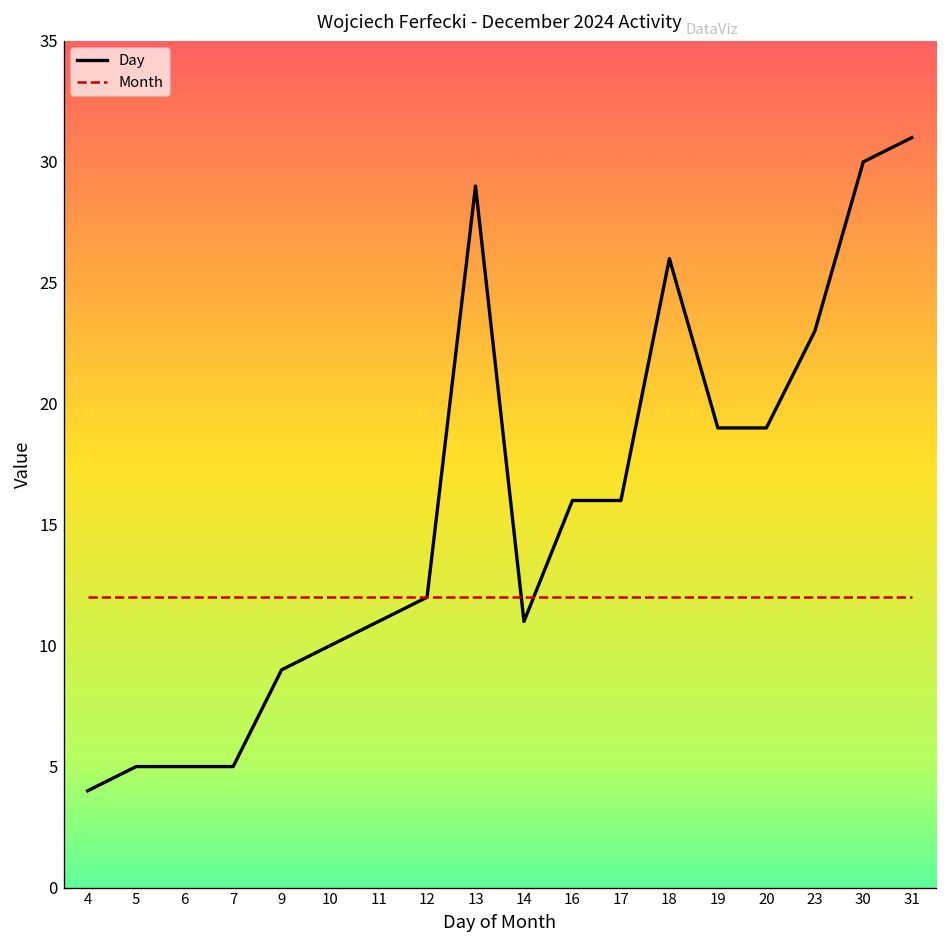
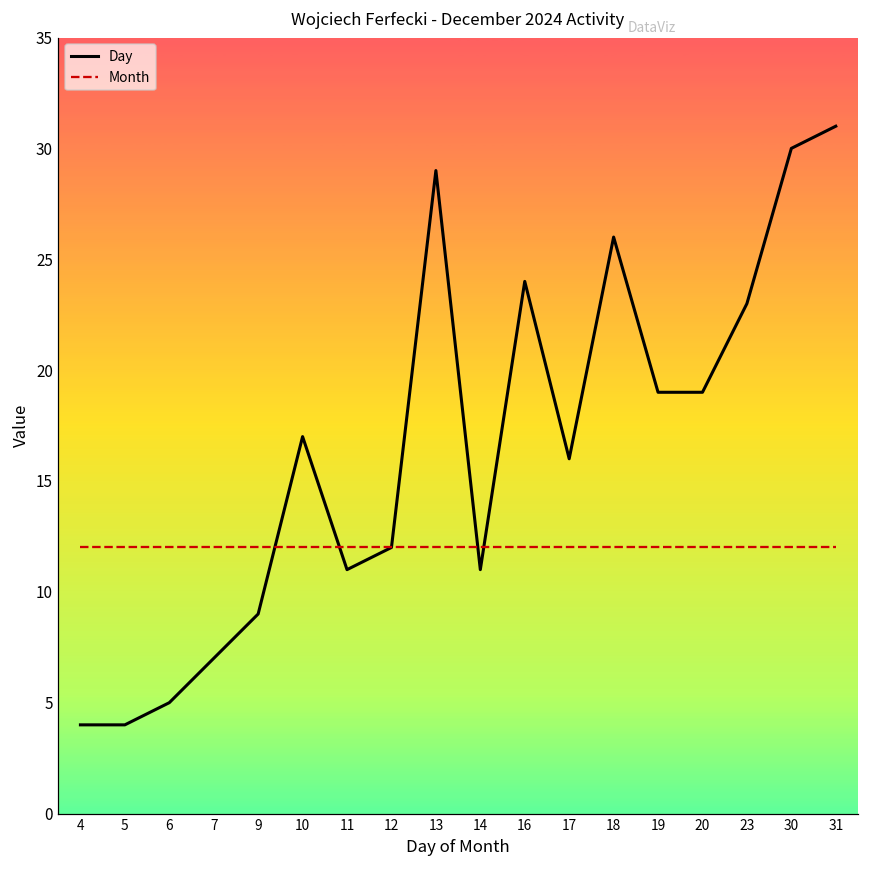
  {
    "Day": {
      "4": 4,
-     "5": 5,
+     "5": 4,
      "6": 5,
-     "7": 5,
+     "7": 7,
      "9": 9,
-     "10": 10,
+     "10": 17,
      "11": 11,
      "13": 29,
      "14": 11,
-     "16": 16,
+     "16": 24,
      "17": 16,
      "18": 26,
      "19": 19,
      "20": 19,
      "23": 23,
      "30": 30,
      "31": 31
    },
    "Month": {
      "4": 12,
      "5": 12,
      "6": 12,
      "7": 12,
      "9": 12,
      "10": 12,
      "11": 12,
      "13": 12,
      "14": 12,
      "16": 12,
      "17": 12,
      "18": 12,
      "19": 12,
      "20": 12,
      "23": 12,
      "30": 12,
      "31": 12
    }
  }
